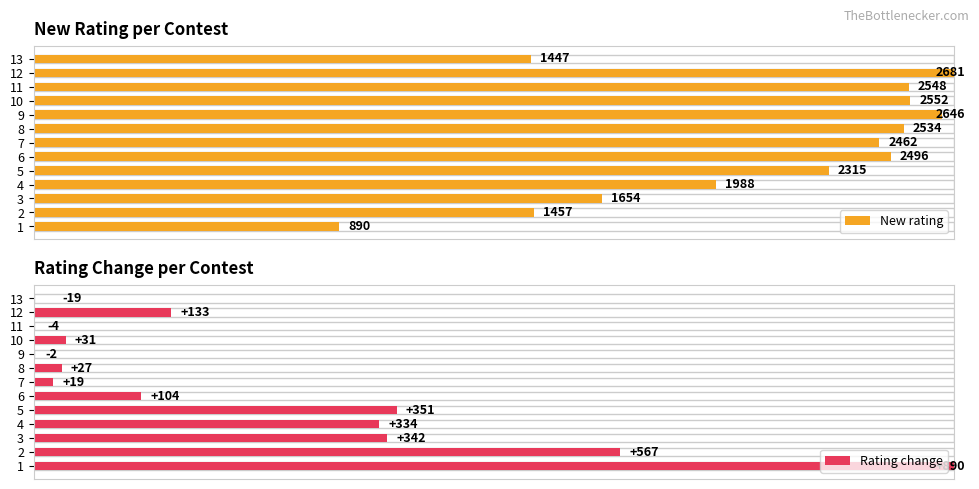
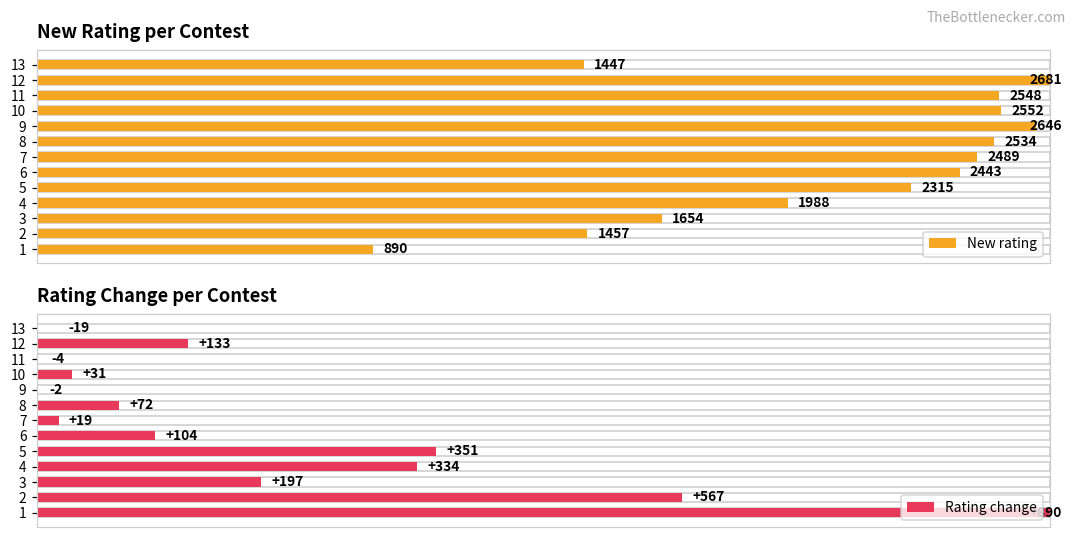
  {
    "New Rating per Contest": {
      "New rating": {
-       "7": "2462",
-       "6": "2496"
+       "7": "2489",
+       "6": "2443"
      }
    },
    "Rating Change per Contest": {
      "Rating change": {
-       "8": "+27",
-       "3": "+342"
+       "8": "+72",
+       "3": "+197"
      }
    }
  }
